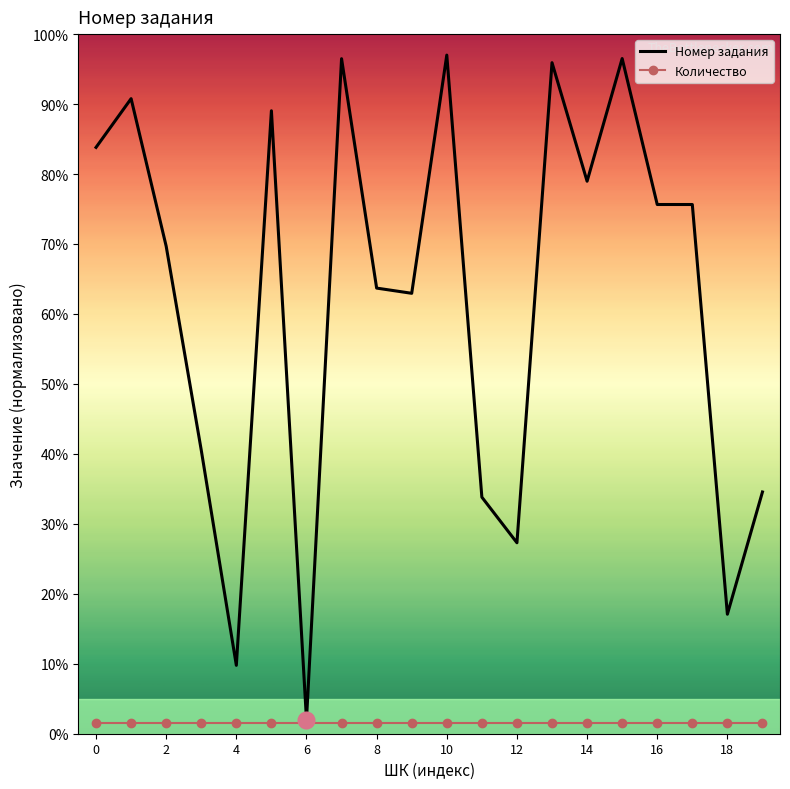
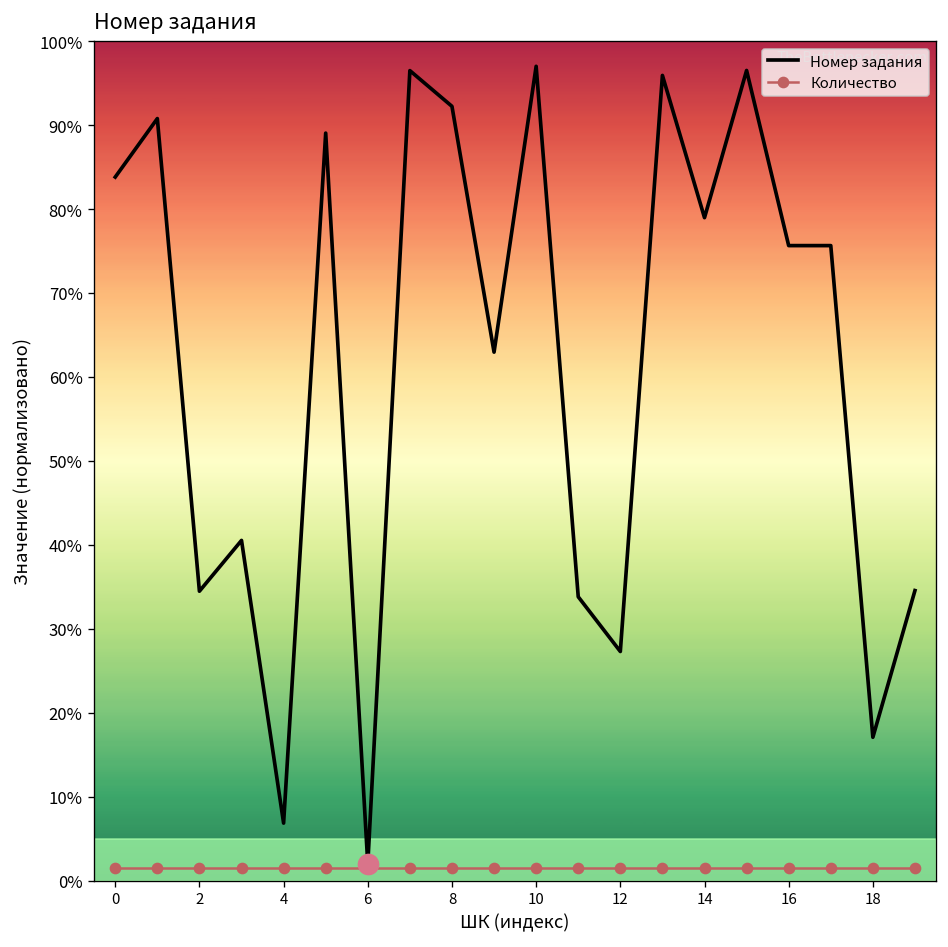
  {
    "Номер задания": {
      "0": "84%",
-     "2": "70%",
-     "4": "10%",
-     "8": "64%",
+     "2": "34%",
+     "4": "7%",
+     "8": "92%",
      "10": "97%",
      "12": "27%",
      "14": "79%",
      "16": "76%",
      "18": "17%"
    }
  }
